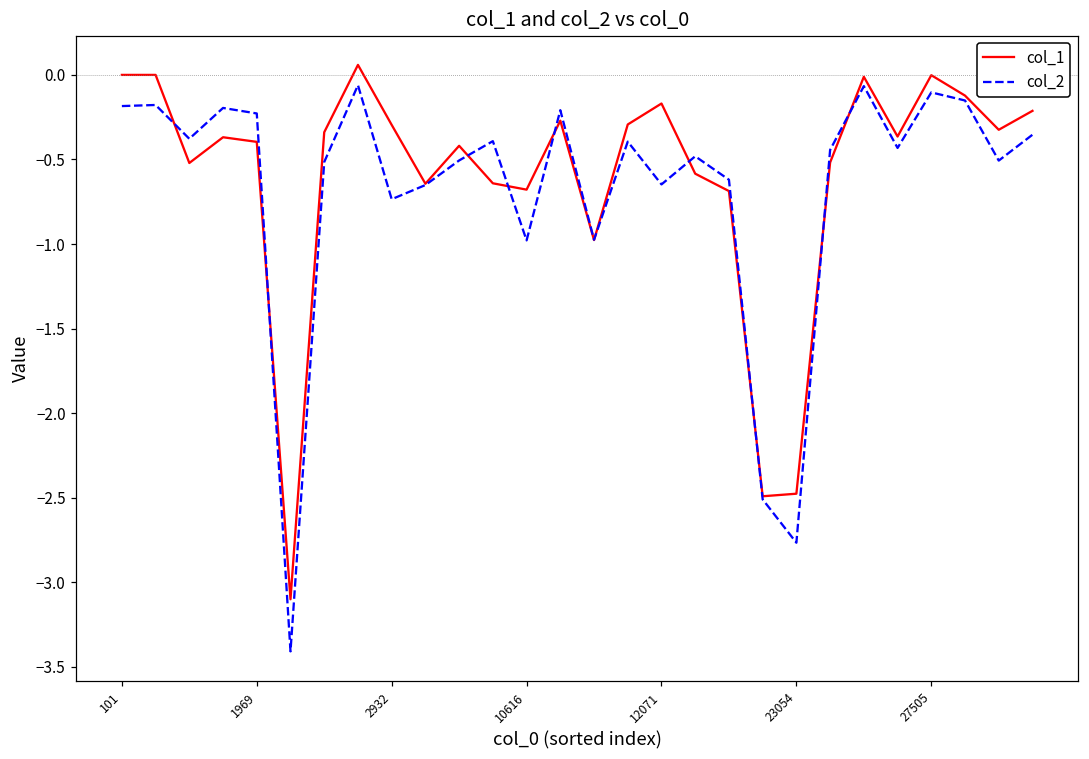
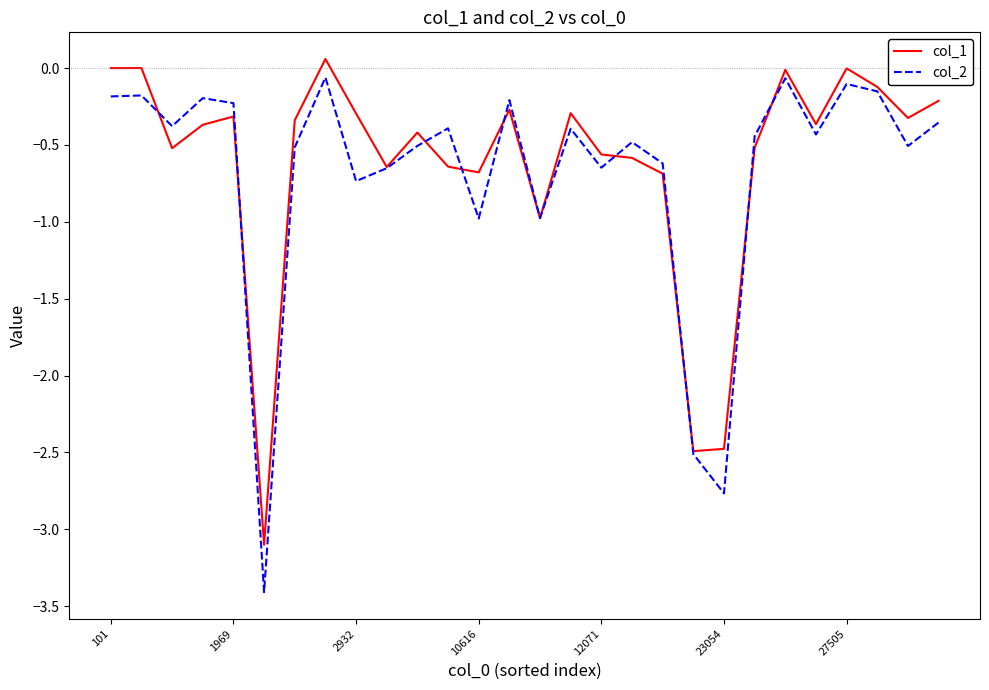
  {
    "col_1": {
      "101": 0.00,
-     "1969": -0.40,
+     "1969": -0.31,
      "2932": -0.30,
      "10616": -0.68,
-     "12071": -0.17,
+     "12071": -0.56,
      "23054": -2.48,
      "27505": 0.00
    },
    "col_2": {
      "101": -0.18,
      "1969": -0.23,
      "2932": -0.74,
      "10616": -0.98,
      "12071": -0.65,
      "23054": -2.77,
      "27505": -0.10
    }
  }
